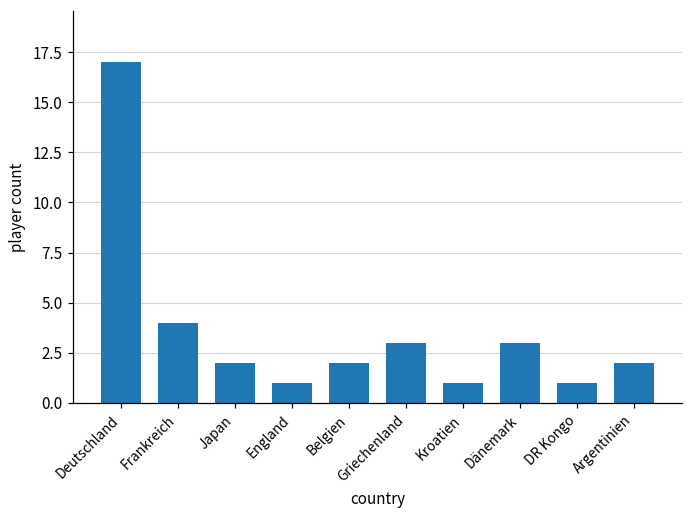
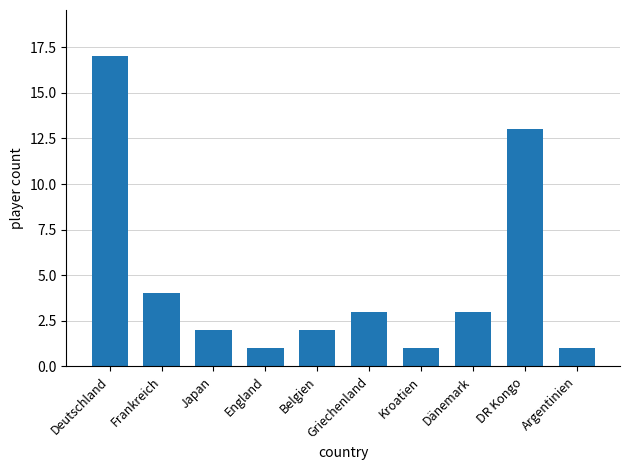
  {
    "Deutschland": 17,
    "Frankreich": 4,
    "Japan": 2,
    "England": 1,
    "Belgien": 2,
    "Griechenland": 3,
    "Kroatien": 1,
    "Dänemark": 3,
-   "DR Kongo": 1,
-   "Argentinien": 2
+   "DR Kongo": 13,
+   "Argentinien": 1
  }
